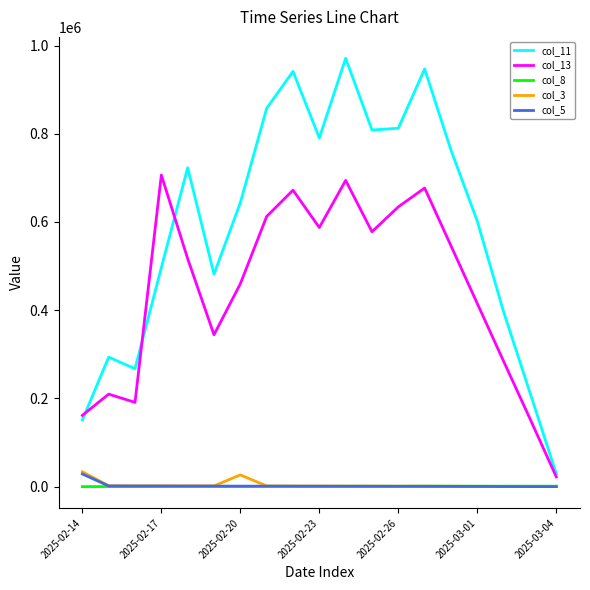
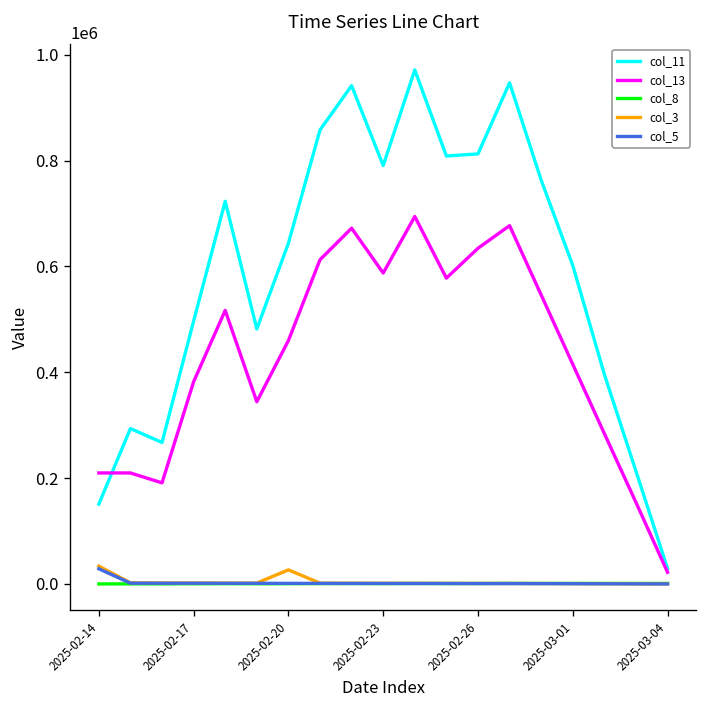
  {
    "col_11": {
      "2025-02-14": 150000,
      "2025-02-17": 500000,
      "2025-02-20": 640000,
      "2025-02-23": 790000,
      "2025-02-26": 810000,
      "2025-03-01": 600000,
      "2025-03-04": 30000
    },
    "col_13": {
-     "2025-02-14": 160000,
-     "2025-02-17": 710000,
+     "2025-02-14": 210000,
+     "2025-02-17": 380000,
      "2025-02-20": 460000,
      "2025-02-23": 590000,
      "2025-02-26": 630000,
      "2025-03-01": 420000,
      "2025-03-04": 20000
    },
    "col_8": {
      "2025-02-14": 0
    },
    "col_3": {
      "2025-02-20": 30000
    }
  }
